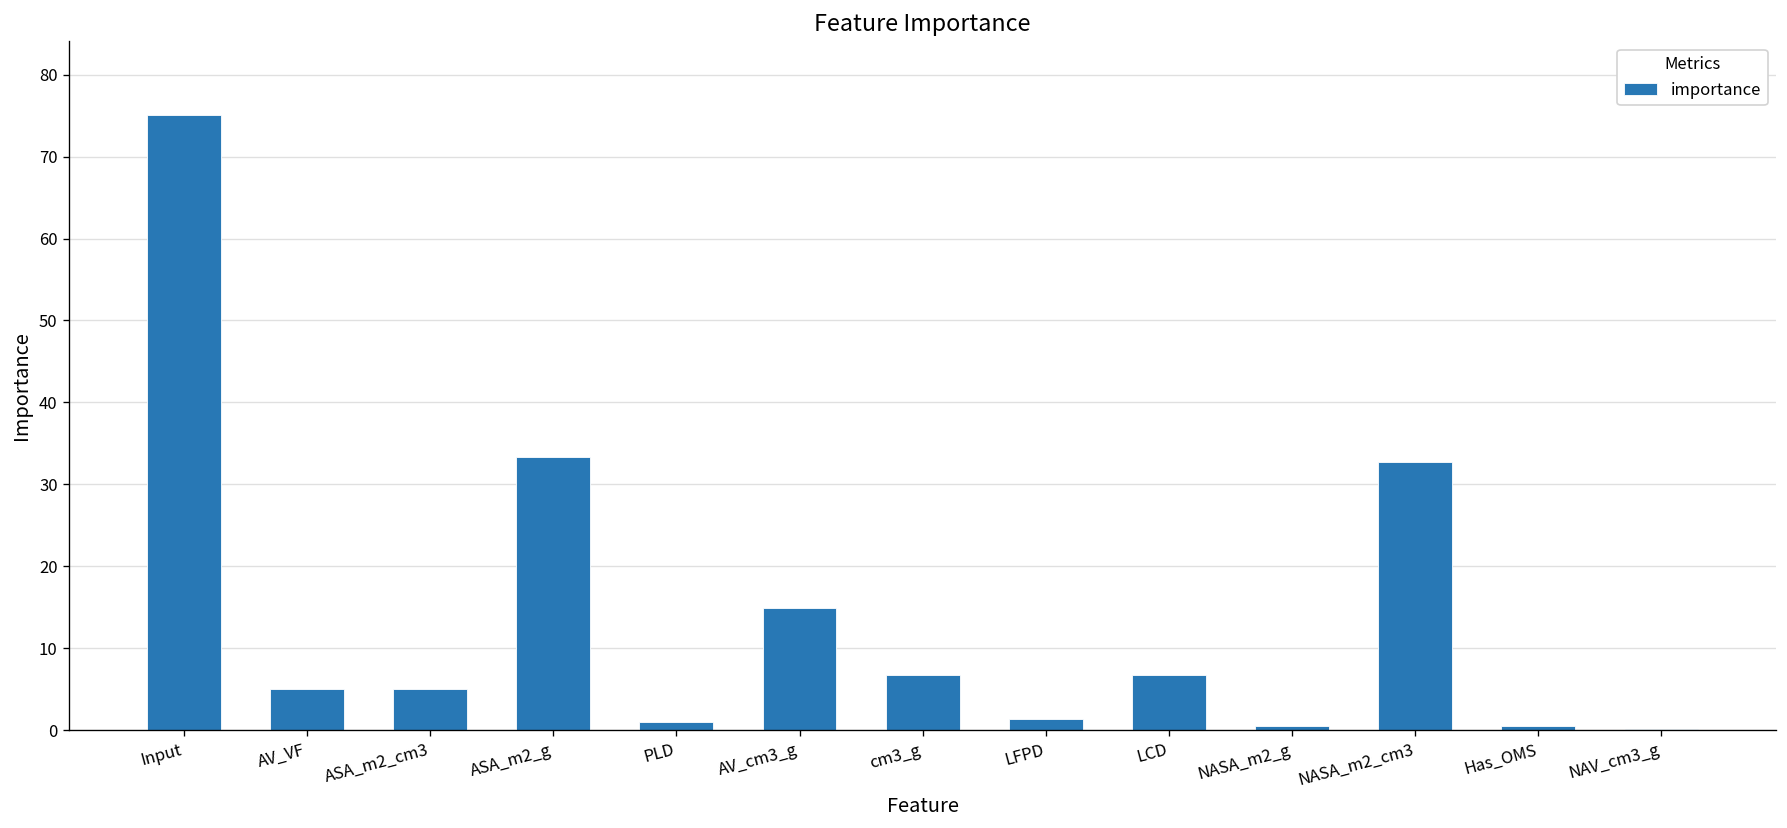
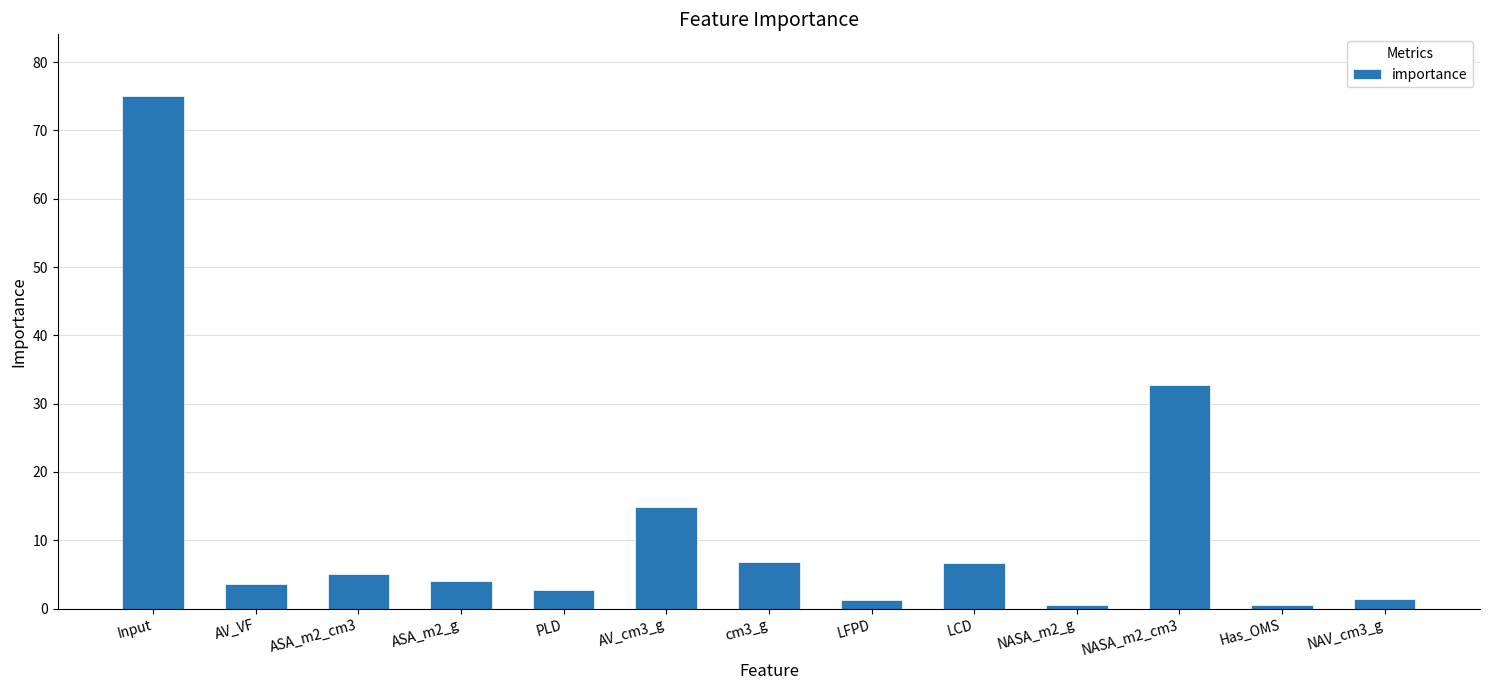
  {
    "Input": 75,
-   "AV_VF": 5,
+   "AV_VF": 4,
    "ASA_m2_cm3": 5,
-   "ASA_m2_g": 33,
-   "PLD": 1,
+   "ASA_m2_g": 4,
+   "PLD": 3,
    "AV_cm3_g": 15,
    "cm3_g": 7,
    "LFPD": 1,
    "LCD": 7,
    "NASA_m2_g": 1,
    "NASA_m2_cm3": 33,
    "Has_OMS": 0,
-   "NAV_cm3_g": 0
+   "NAV_cm3_g": 1
  }
